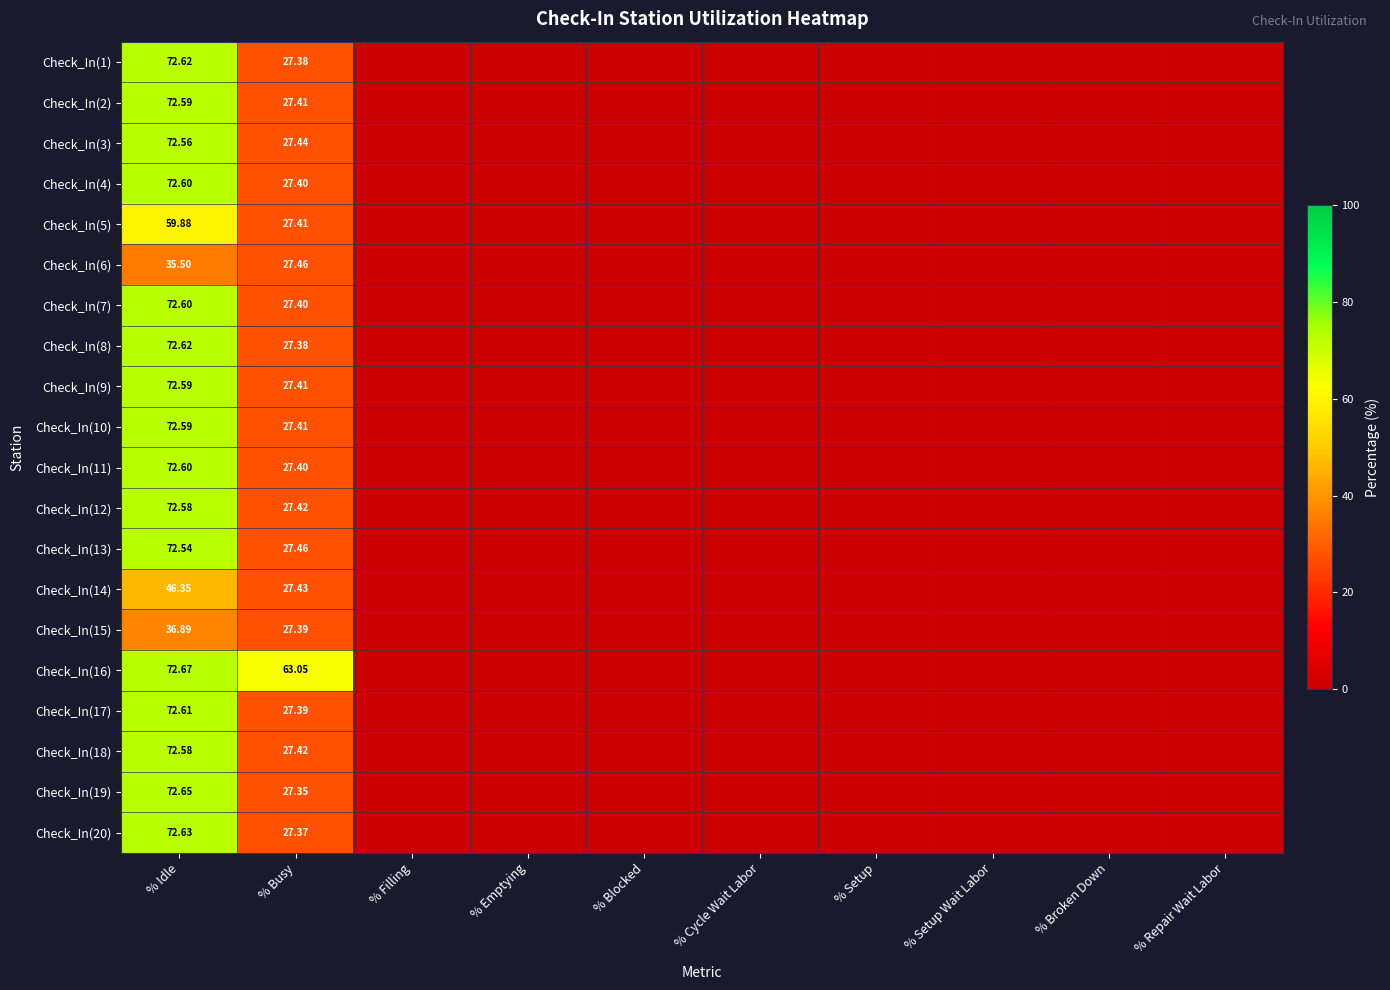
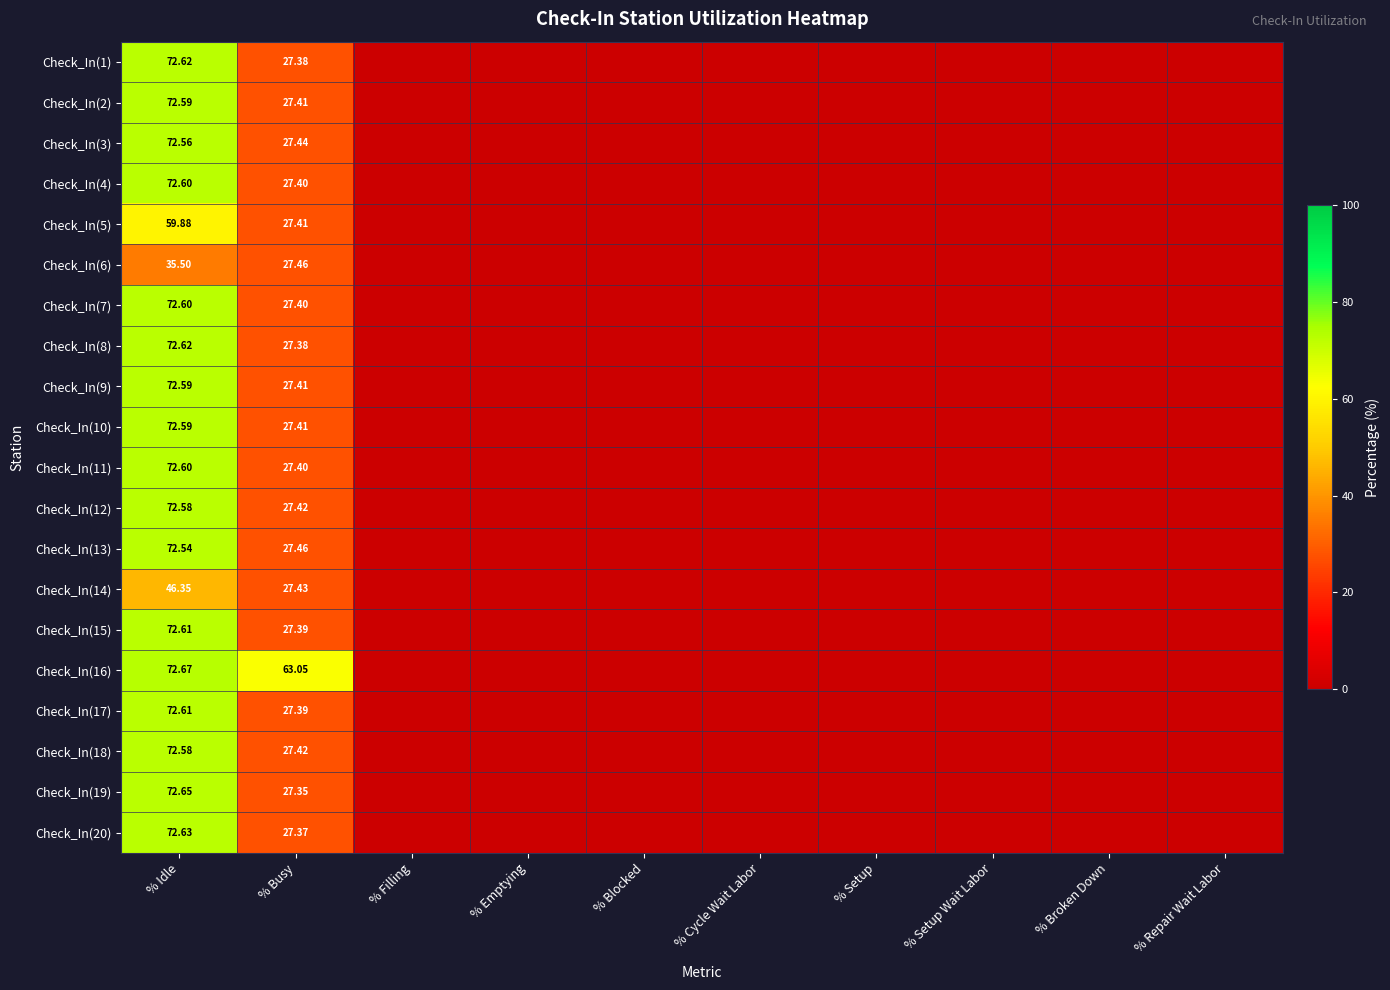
  {
    "Check_In(1)": {
      "% Idle": 72.62,
      "% Busy": 27.38
    },
    "Check_In(2)": {
      "% Idle": 72.59,
      "% Busy": 27.41
    },
    "Check_In(3)": {
      "% Idle": 72.56,
      "% Busy": 27.44
    },
    "Check_In(4)": {
      "% Idle": 72.60,
      "% Busy": 27.40
    },
    "Check_In(5)": {
      "% Idle": 59.88,
      "% Busy": 27.41
    },
    "Check_In(6)": {
      "% Idle": 35.50,
      "% Busy": 27.46
    },
    "Check_In(7)": {
      "% Idle": 72.60,
      "% Busy": 27.40
    },
    "Check_In(8)": {
      "% Idle": 72.62,
      "% Busy": 27.38
    },
    "Check_In(9)": {
      "% Idle": 72.59,
      "% Busy": 27.41
    },
    "Check_In(10)": {
      "% Idle": 72.59,
      "% Busy": 27.41
    },
    "Check_In(11)": {
      "% Idle": 72.60,
      "% Busy": 27.40
    },
    "Check_In(12)": {
      "% Idle": 72.58,
      "% Busy": 27.42
    },
    "Check_In(13)": {
      "% Idle": 72.54,
      "% Busy": 27.46
    },
    "Check_In(14)": {
      "% Idle": 46.35,
      "% Busy": 27.43
    },
    "Check_In(15)": {
-     "% Idle": 36.89,
+     "% Idle": 72.61,
      "% Busy": 27.39
    },
    "Check_In(16)": {
      "% Idle": 72.67,
      "% Busy": 63.05
    },
    "Check_In(17)": {
      "% Idle": 72.61,
      "% Busy": 27.39
    },
    "Check_In(18)": {
      "% Idle": 72.58,
      "% Busy": 27.42
    },
    "Check_In(19)": {
      "% Idle": 72.65,
      "% Busy": 27.35
    },
    "Check_In(20)": {
      "% Idle": 72.63,
      "% Busy": 27.37
    }
  }
